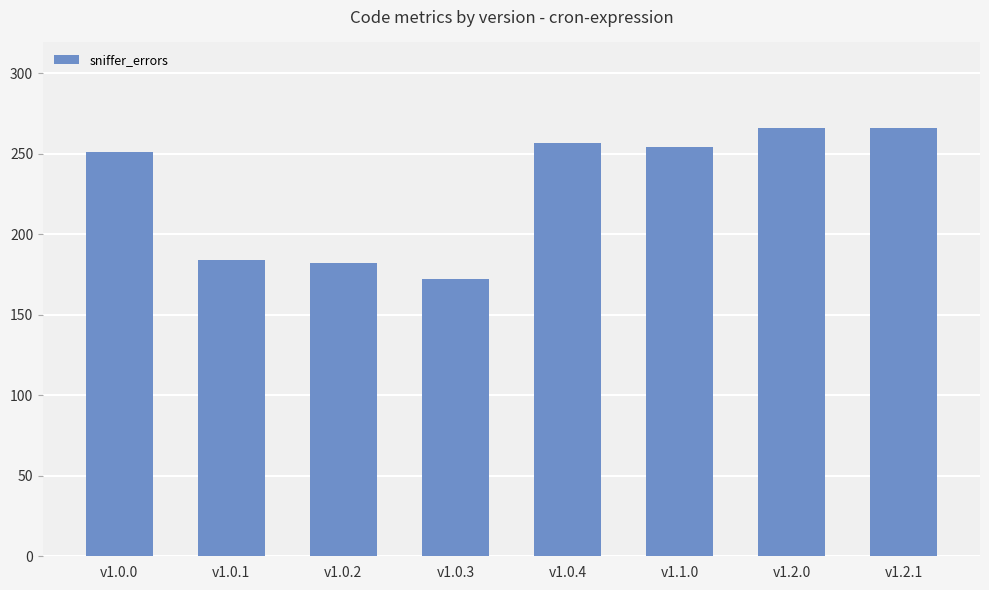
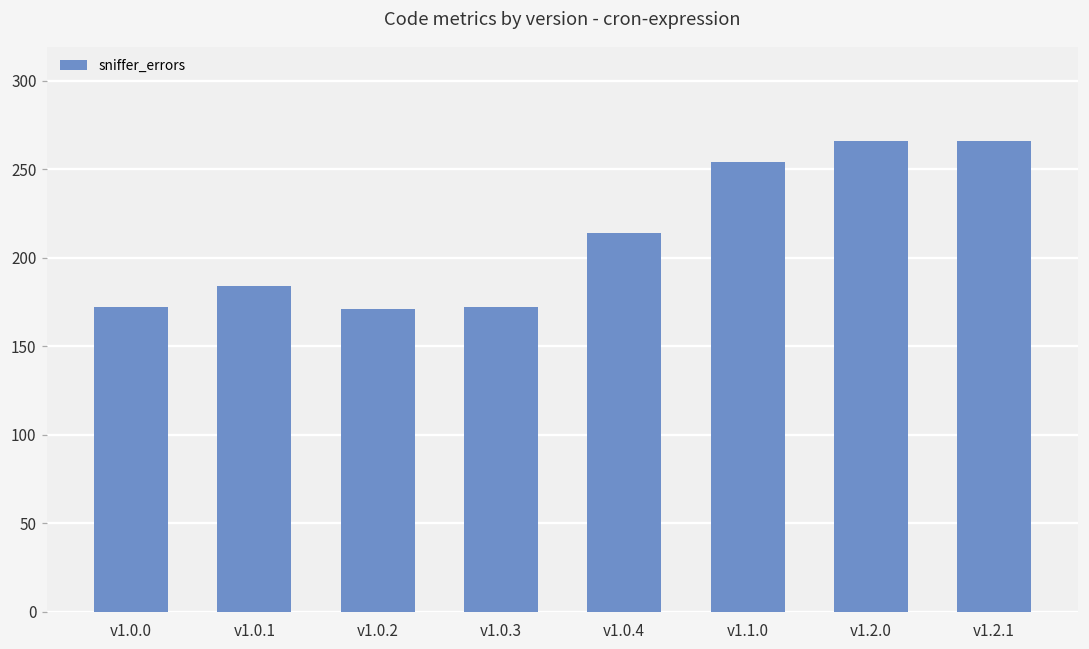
  {
-   "v1.0.0": 251,
+   "v1.0.0": 172,
    "v1.0.1": 184,
-   "v1.0.2": 182,
+   "v1.0.2": 171,
    "v1.0.3": 172,
-   "v1.0.4": 257,
+   "v1.0.4": 214,
    "v1.1.0": 254,
    "v1.2.0": 266,
    "v1.2.1": 266
  }
